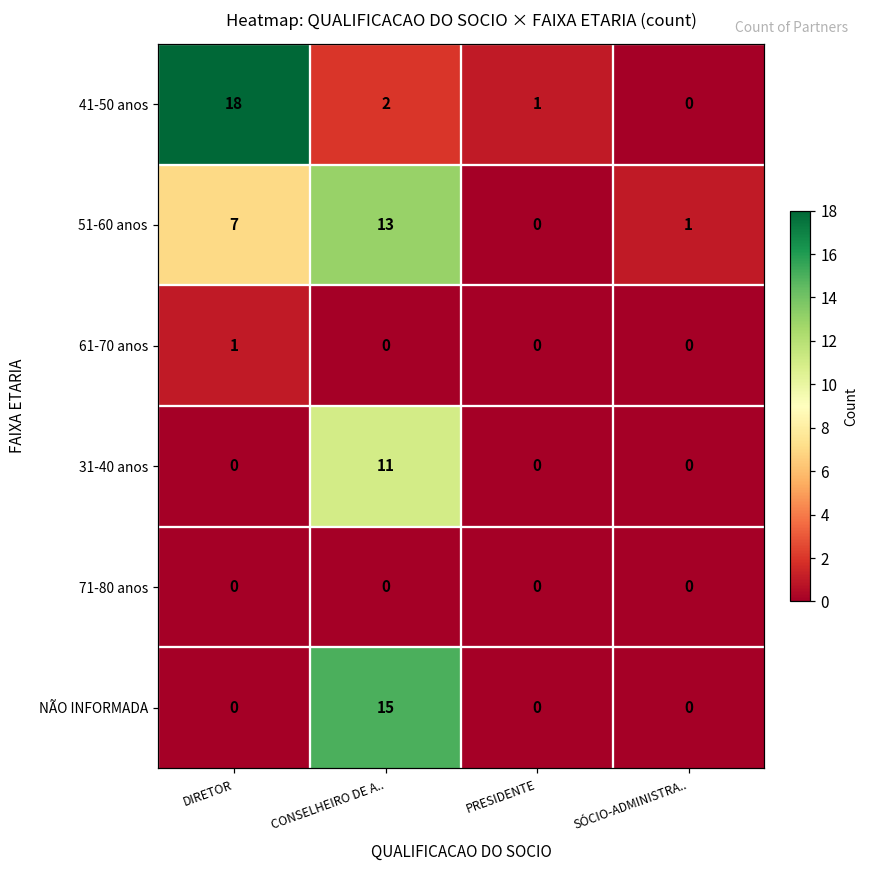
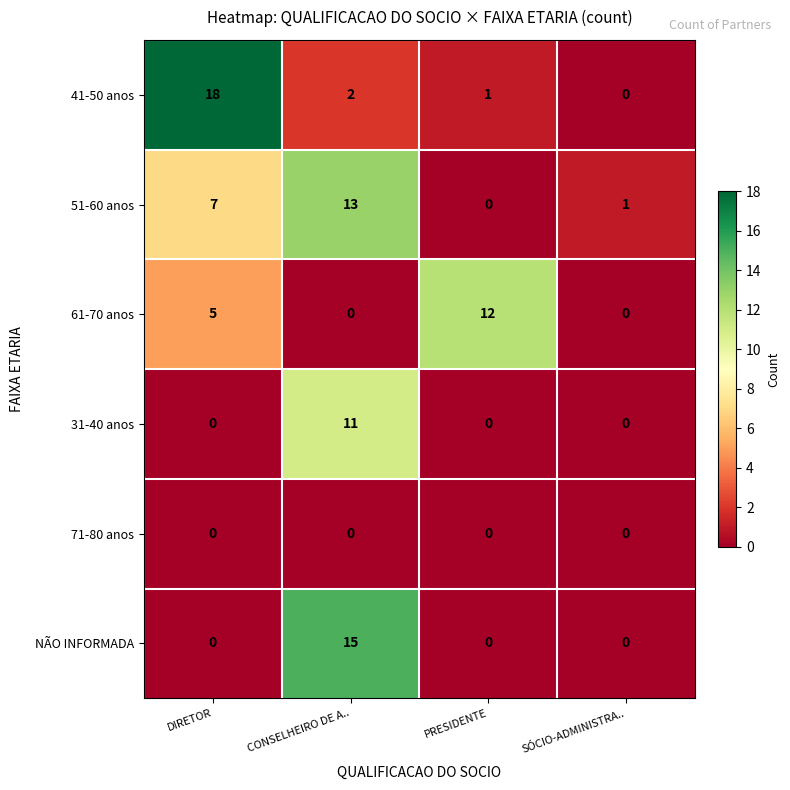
  {
    "41-50 anos": {
      "DIRETOR": 18,
      "CONSELHEIRO DE A..": 2,
      "PRESIDENTE": 1,
      "SÓCIO-ADMINISTRA..": 0
    },
    "51-60 anos": {
      "DIRETOR": 7,
      "CONSELHEIRO DE A..": 13,
      "PRESIDENTE": 0,
      "SÓCIO-ADMINISTRA..": 1
    },
    "61-70 anos": {
-     "DIRETOR": 1,
+     "DIRETOR": 5,
      "CONSELHEIRO DE A..": 0,
-     "PRESIDENTE": 0,
+     "PRESIDENTE": 12,
      "SÓCIO-ADMINISTRA..": 0
    },
    "31-40 anos": {
      "DIRETOR": 0,
      "CONSELHEIRO DE A..": 11,
      "PRESIDENTE": 0,
      "SÓCIO-ADMINISTRA..": 0
    },
    "71-80 anos": {
      "DIRETOR": 0,
      "CONSELHEIRO DE A..": 0,
      "PRESIDENTE": 0,
      "SÓCIO-ADMINISTRA..": 0
    },
    "NÃO INFORMADA": {
      "DIRETOR": 0,
      "CONSELHEIRO DE A..": 15,
      "PRESIDENTE": 0,
      "SÓCIO-ADMINISTRA..": 0
    }
  }
